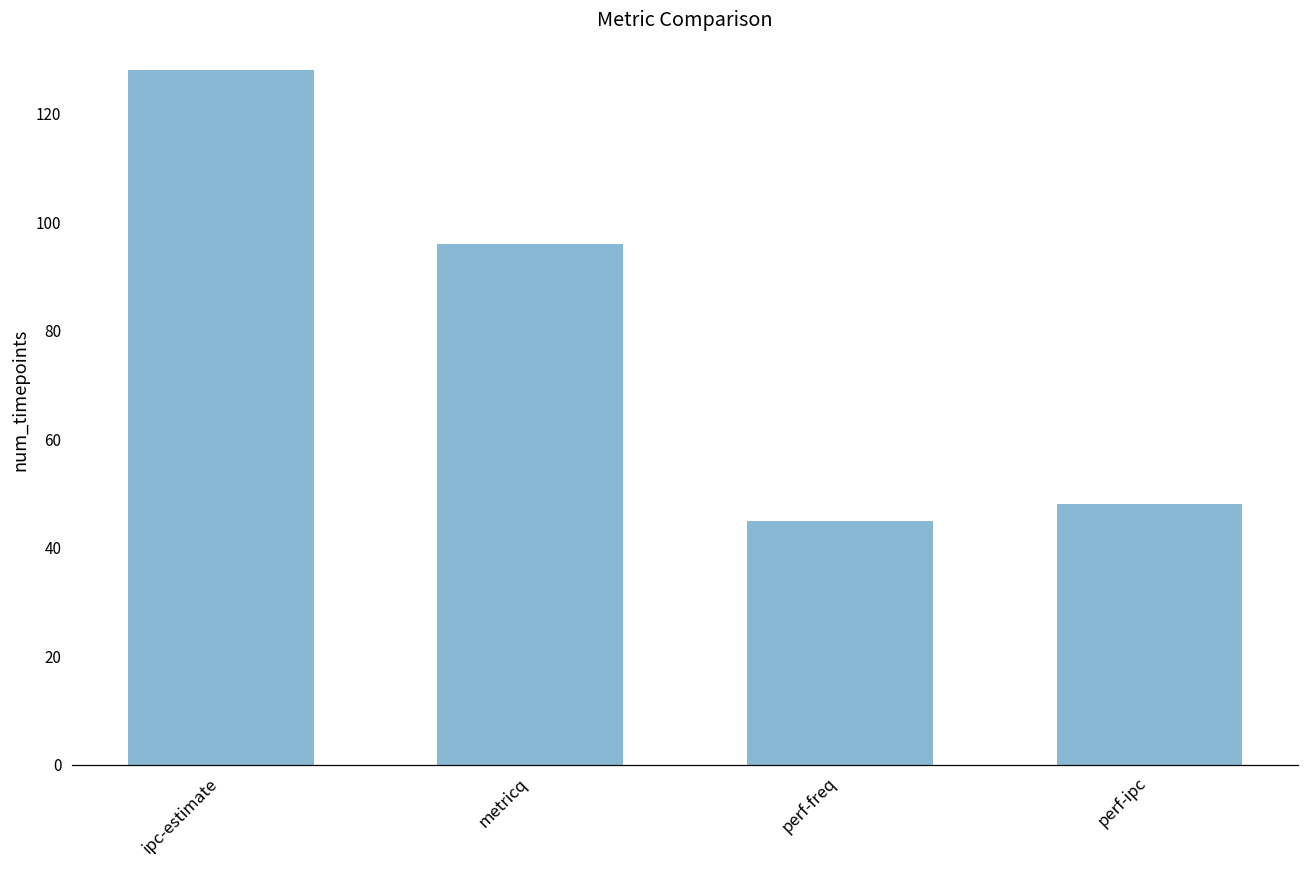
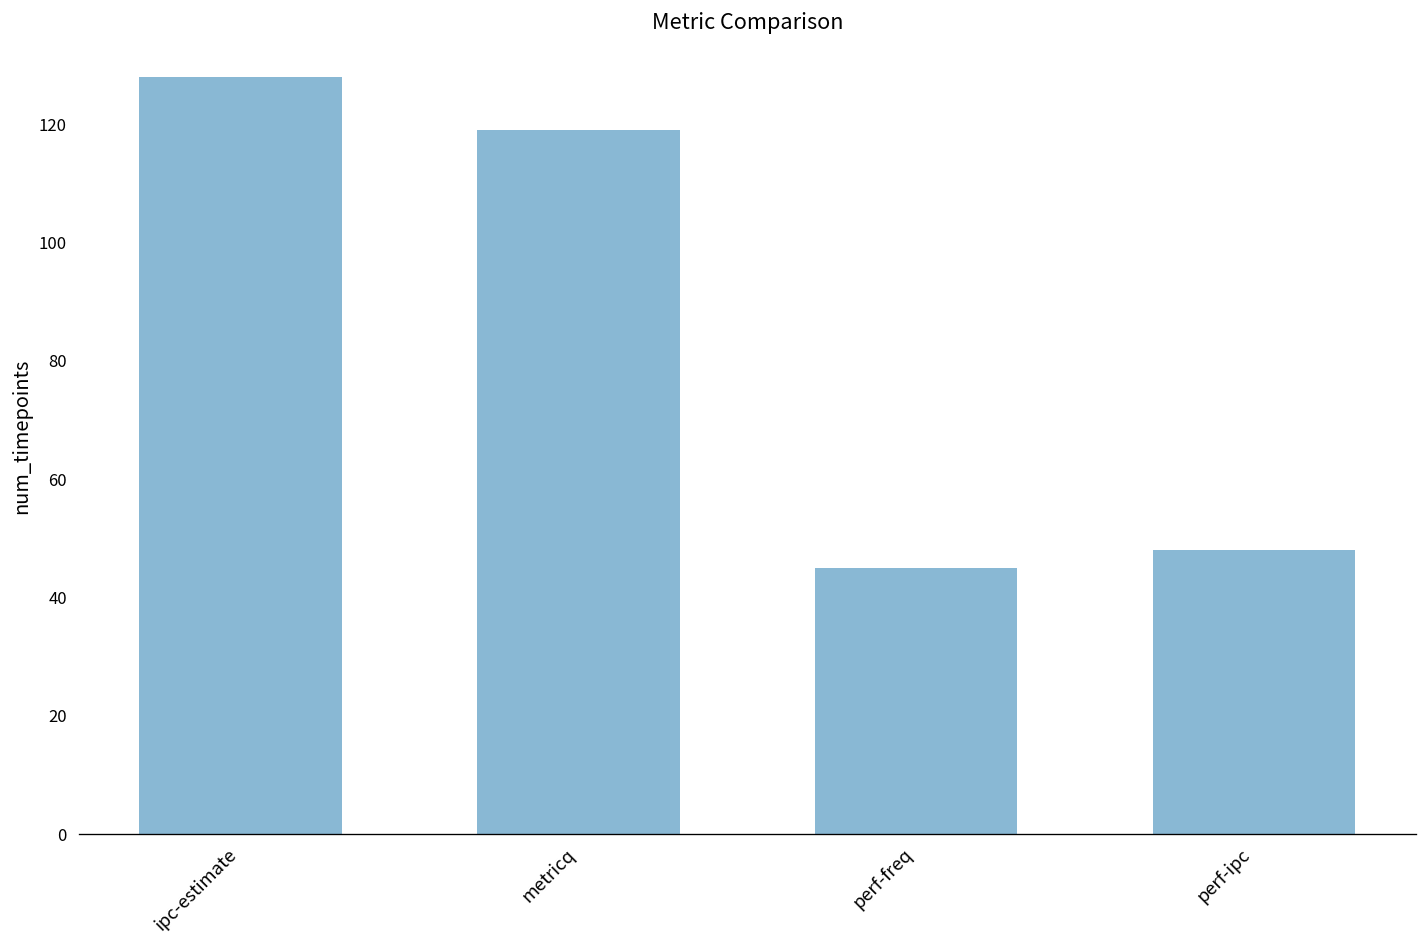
  {
    "ipc-estimate": 128,
-   "metricq": 96,
+   "metricq": 119,
    "perf-freq": 45,
    "perf-ipc": 48
  }
